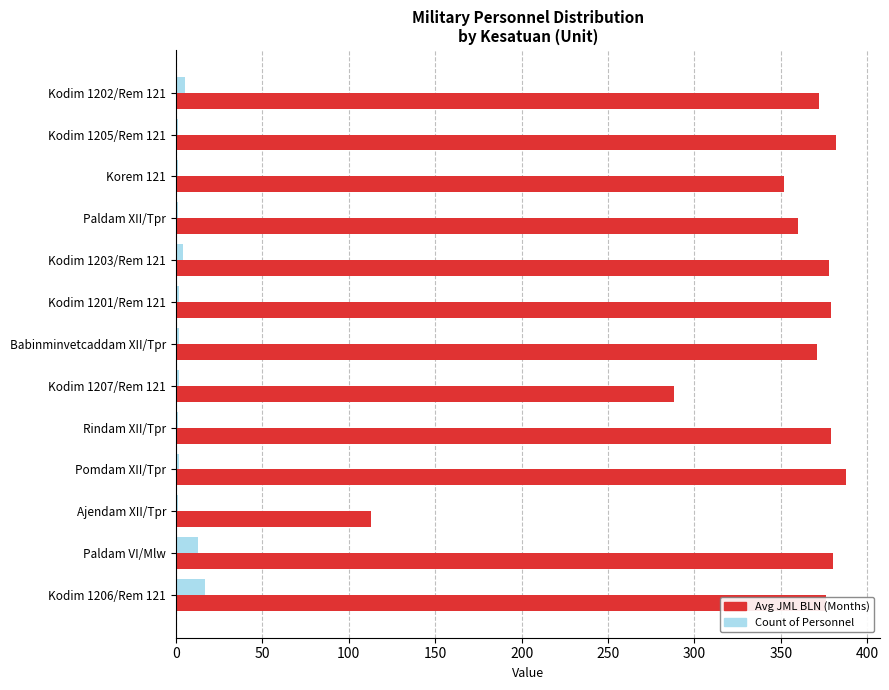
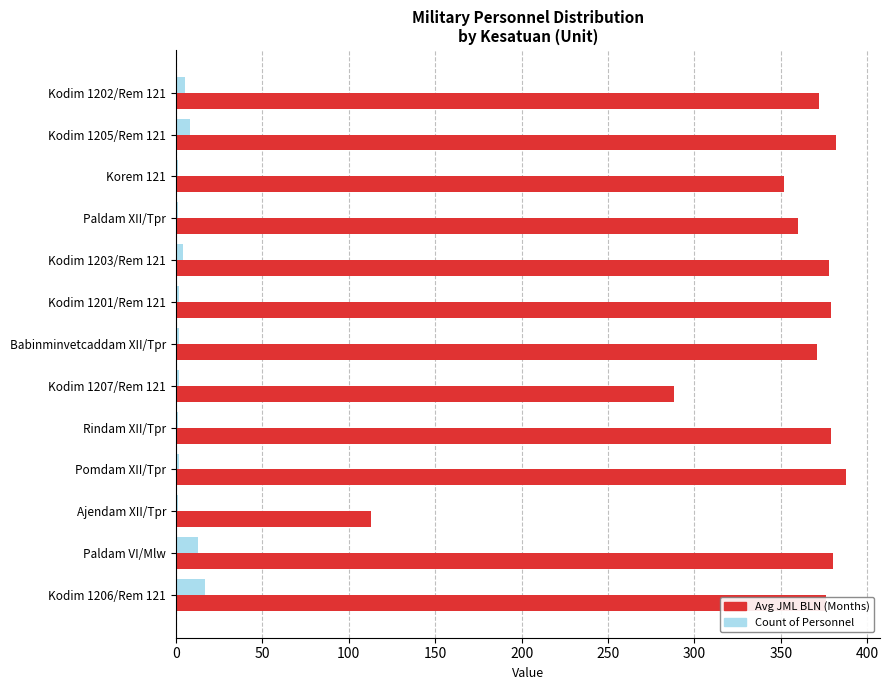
  {
    "Avg JML BLN (Months)": {
      "Kodim 1202/Rem 121": 372,
      "Kodim 1205/Rem 121": 382,
      "Korem 121": 352,
      "Paldam XII/Tpr": 360,
      "Kodim 1203/Rem 121": 378,
      "Kodim 1201/Rem 121": 379,
      "Babinminvetcaddam XII/Tpr": 371,
      "Kodim 1207/Rem 121": 288,
      "Rindam XII/Tpr": 379,
      "Pomdam XII/Tpr": 388,
      "Ajendam XII/Tpr": 113,
      "Paldam VI/Mlw": 380
    },
    "Count of Personnel": {
      "Kodim 1202/Rem 121": 5,
-     "Kodim 1205/Rem 121": 1,
+     "Kodim 1205/Rem 121": 8,
      "Kodim 1203/Rem 121": 4,
      "Kodim 1201/Rem 121": 2,
      "Babinminvetcaddam XII/Tpr": 2,
      "Kodim 1207/Rem 121": 2,
      "Pomdam XII/Tpr": 2,
      "Paldam VI/Mlw": 13,
      "Kodim 1206/Rem 121": 17
    }
  }
